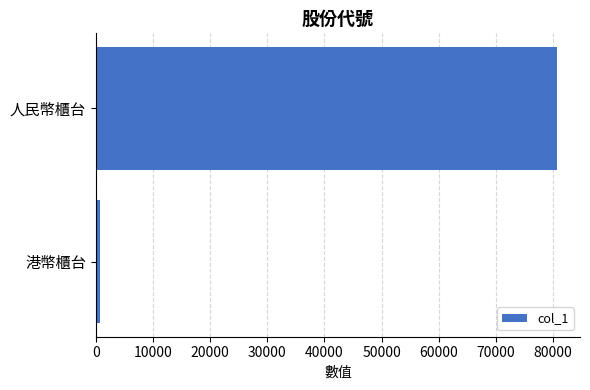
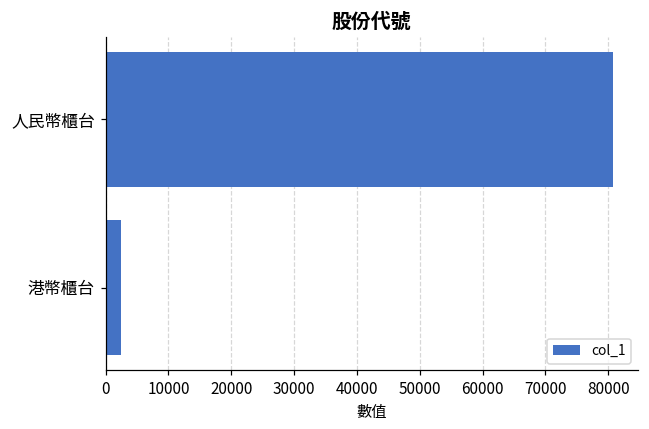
  {
    "人民幣櫃台": 81000,
-   "港幣櫃台": 1000
+   "港幣櫃台": 2000
  }
